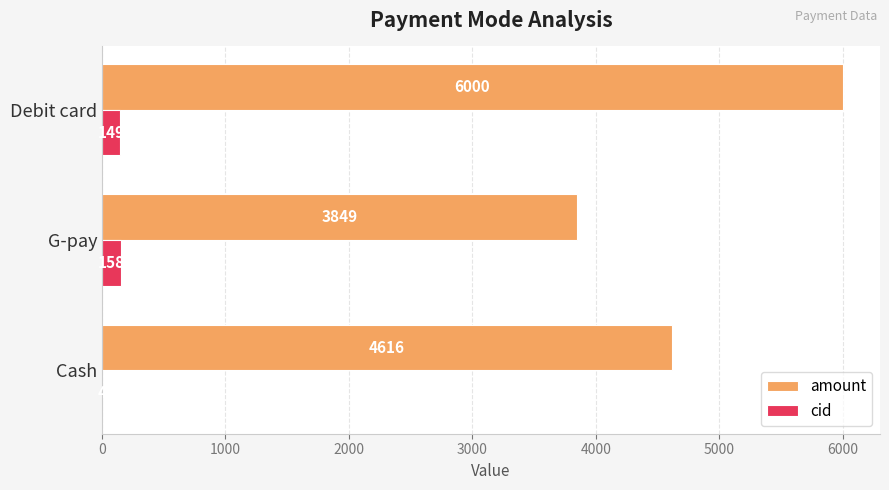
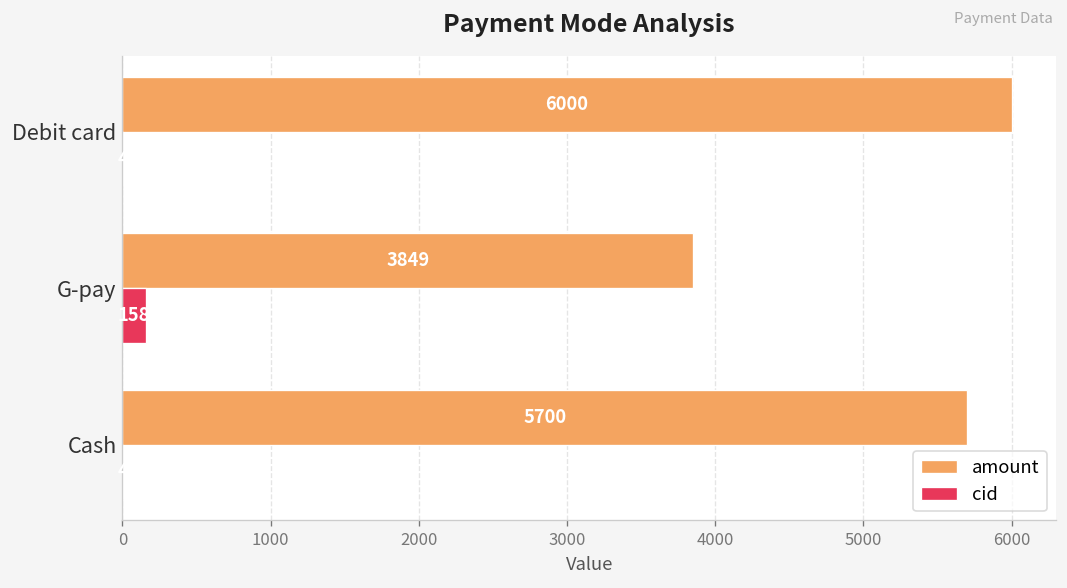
  {
    "amount": {
      "Debit card": 6000,
      "G-pay": 3849,
-     "Cash": 4616
+     "Cash": 5700
    },
    "cid": {
-     "Debit card": 150
+     "Debit card": 0
    }
  }
